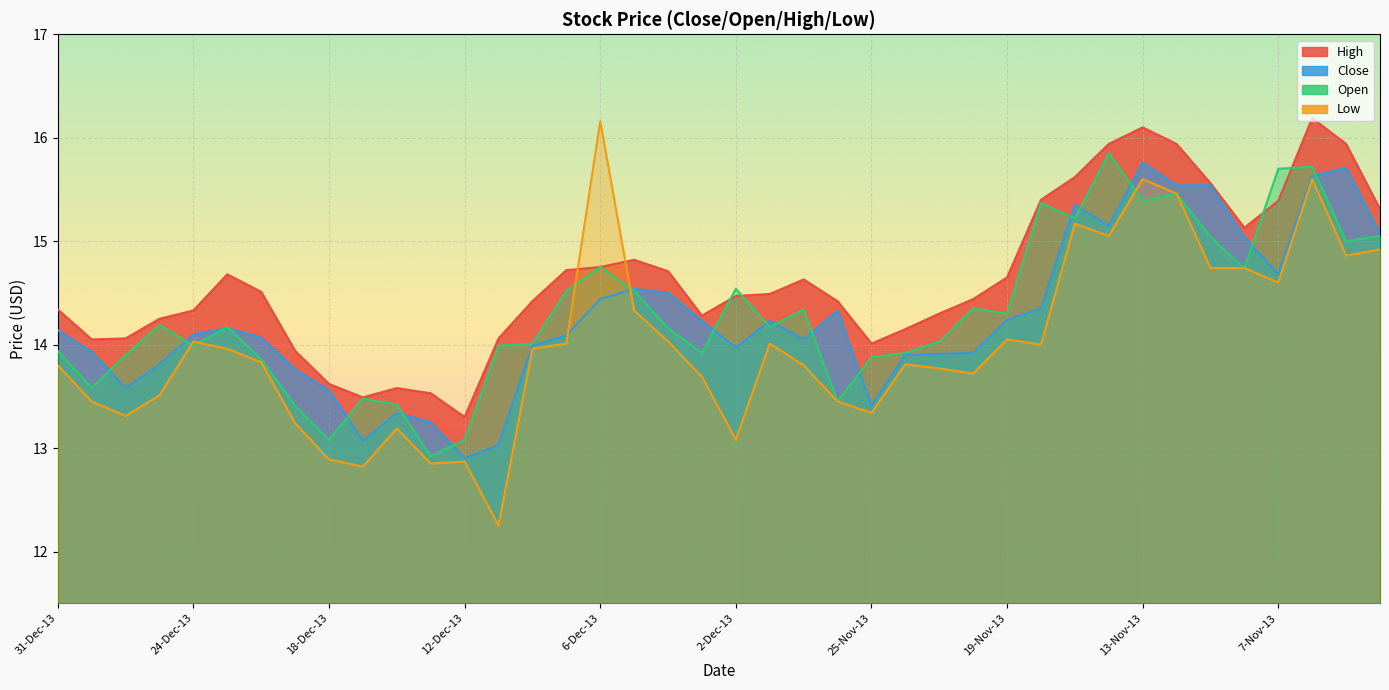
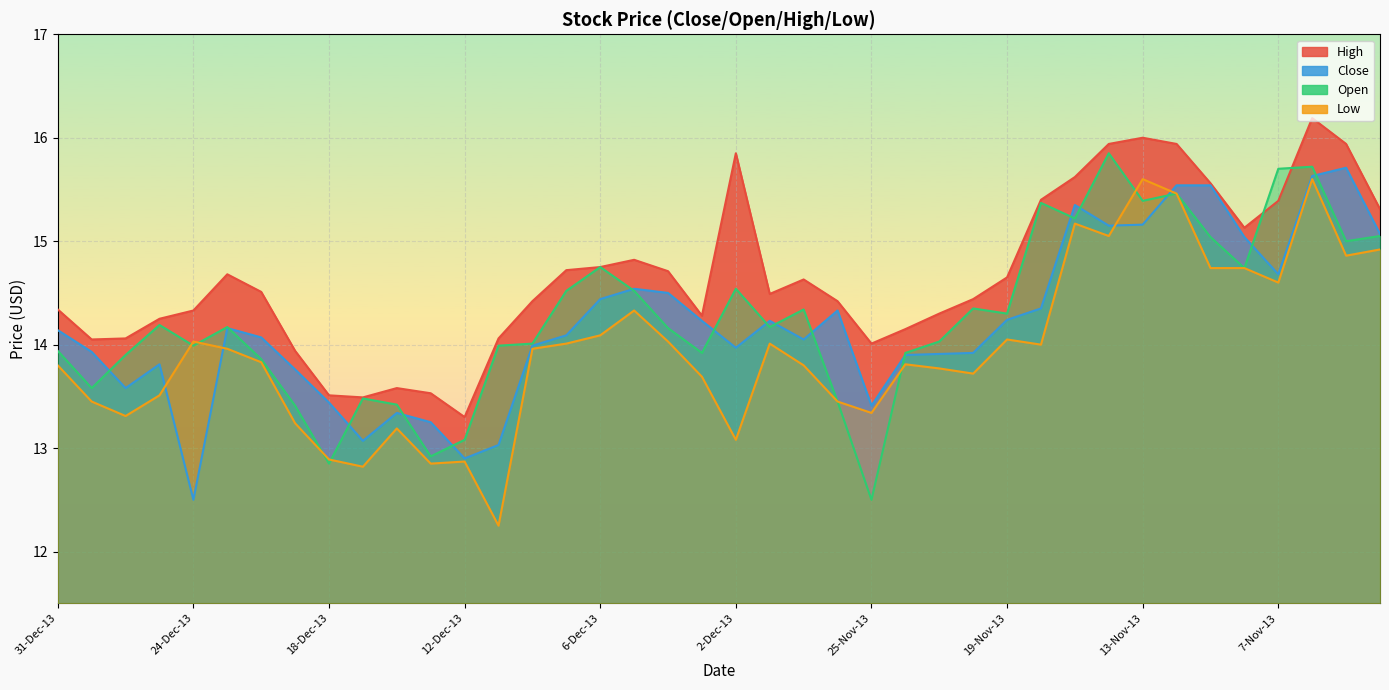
  {
    "High": {
      "31-Dec-13": 14.34,
      "24-Dec-13": 14.33,
-     "18-Dec-13": 13.62,
+     "18-Dec-13": 13.51,
      "12-Dec-13": 13.30,
-     "2-Dec-13": 14.47,
+     "2-Dec-13": 15.85,
      "25-Nov-13": 14.01,
      "19-Nov-13": 14.65,
-     "13-Nov-13": 16.1,
+     "13-Nov-13": 16.0,
      "7-Nov-13": 15.39
    },
    "Close": {
      "31-Dec-13": 14.14,
-     "24-Dec-13": 14.1,
-     "18-Dec-13": 13.56,
+     "24-Dec-13": 12.5,
+     "18-Dec-13": 13.44,
      "12-Dec-13": 12.90,
      "6-Dec-13": 14.44,
      "2-Dec-13": 13.97,
      "25-Nov-13": 13.41,
      "19-Nov-13": 14.24,
-     "13-Nov-13": 15.76,
+     "13-Nov-13": 15.16,
      "7-Nov-13": 14.68
    },
    "Open": {
      "31-Dec-13": 13.94,
      "24-Dec-13": 13.99,
-     "18-Dec-13": 13.08,
+     "18-Dec-13": 12.85,
      "12-Dec-13": 13.08,
      "2-Dec-13": 14.54,
-     "25-Nov-13": 13.88,
+     "25-Nov-13": 12.50,
      "19-Nov-13": 14.30,
      "13-Nov-13": 15.39,
      "7-Nov-13": 15.70
    },
    "Low": {
      "31-Dec-13": 13.80,
      "24-Dec-13": 14.03,
      "18-Dec-13": 12.89,
      "12-Dec-13": 12.87,
-     "6-Dec-13": 16.16,
+     "6-Dec-13": 14.09,
      "2-Dec-13": 13.08,
      "25-Nov-13": 13.34,
      "19-Nov-13": 14.05,
      "13-Nov-13": 15.60,
      "7-Nov-13": 14.60
    }
  }
